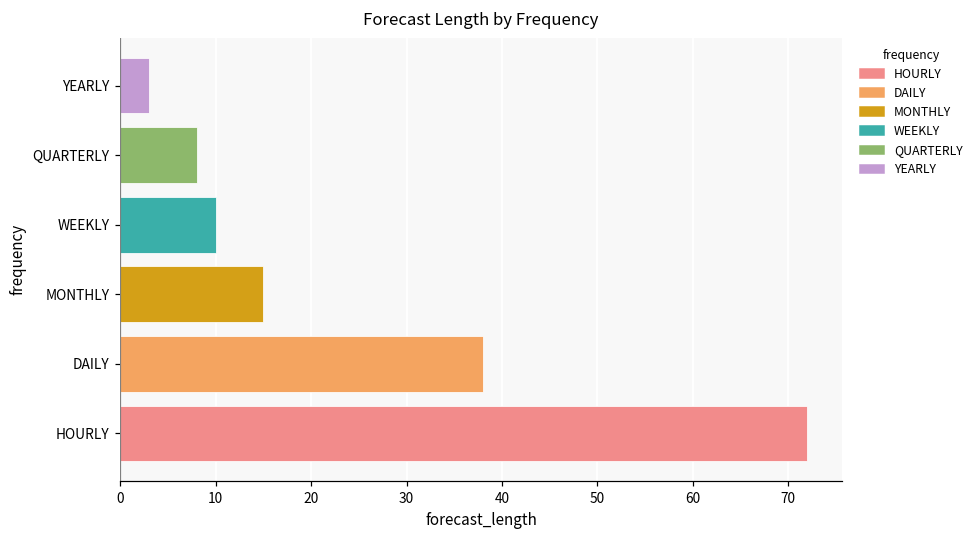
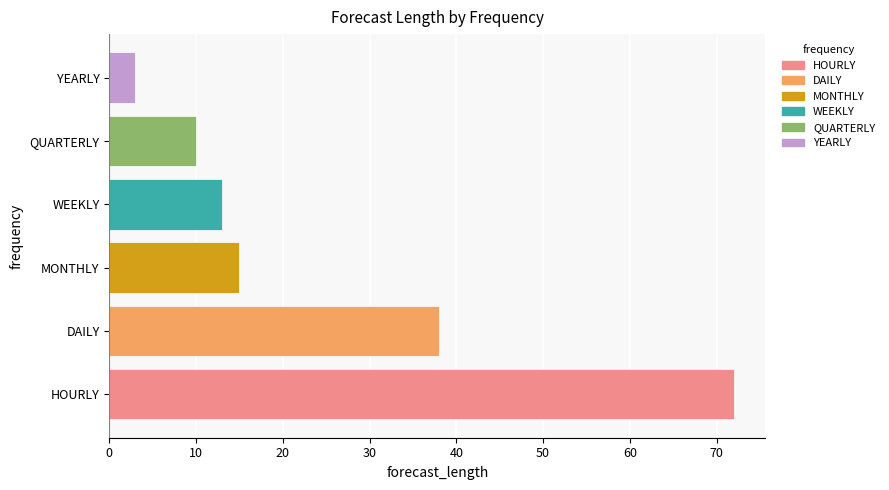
  {
    "YEARLY": 3,
-   "QUARTERLY": 8,
-   "WEEKLY": 10,
+   "QUARTERLY": 10,
+   "WEEKLY": 13,
    "MONTHLY": 15,
    "DAILY": 38,
    "HOURLY": 72
  }
